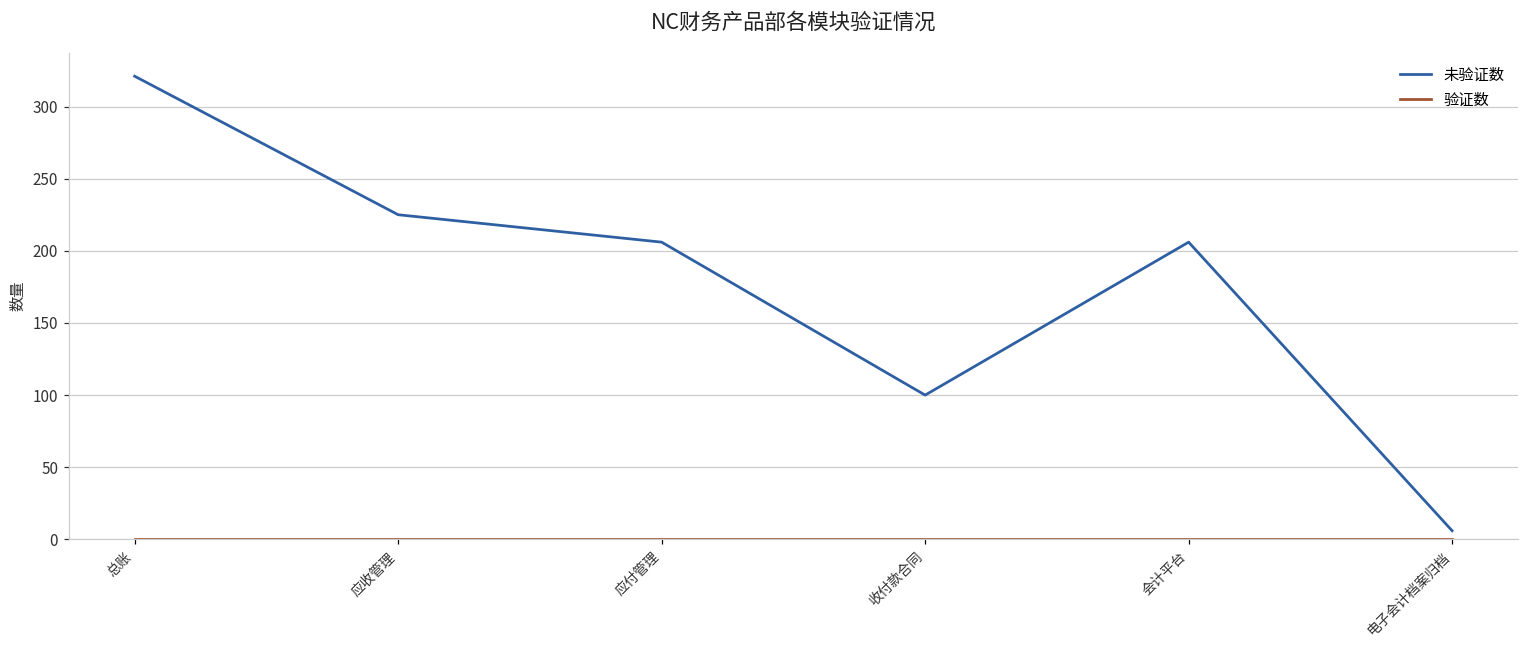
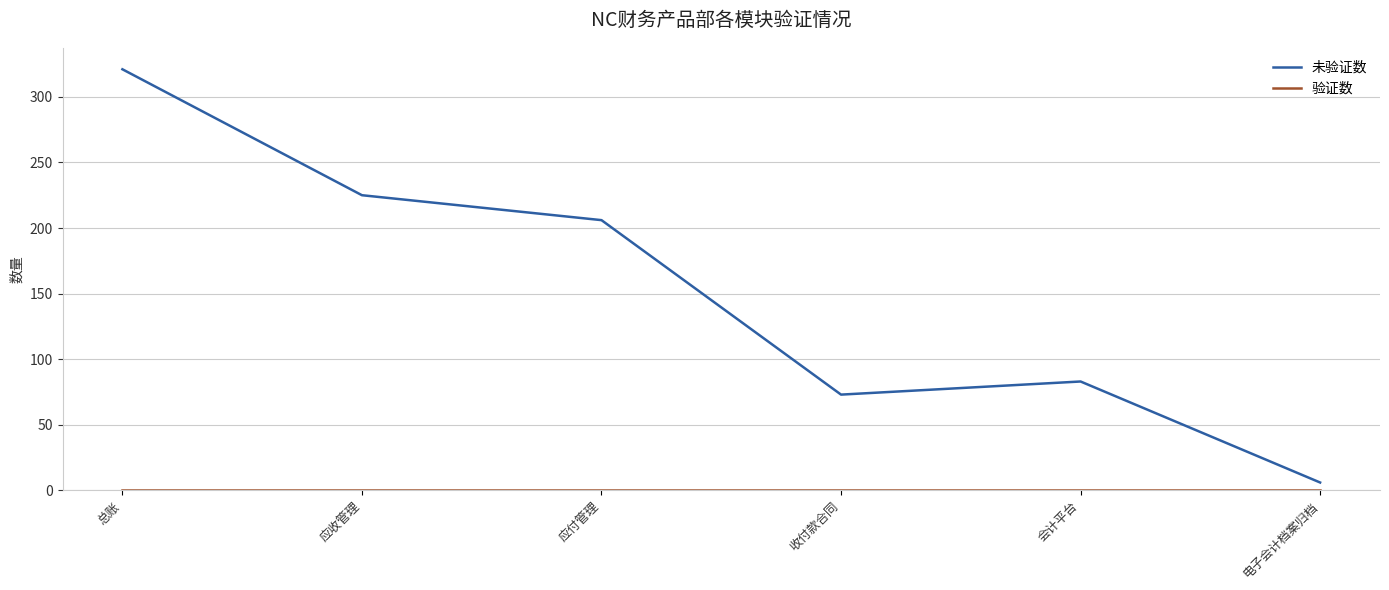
  {
    "未验证数": {
      "总账": 321,
      "应收管理": 225,
      "应付管理": 206,
-     "收付款合同": 100,
-     "会计平台": 206,
+     "收付款合同": 73,
+     "会计平台": 83,
      "电子会计档案归档": 6
    },
    "验证数": {
      "总账": 0,
      "应收管理": 0,
      "应付管理": 0,
      "收付款合同": 0,
      "会计平台": 0,
      "电子会计档案归档": 0
    }
  }
